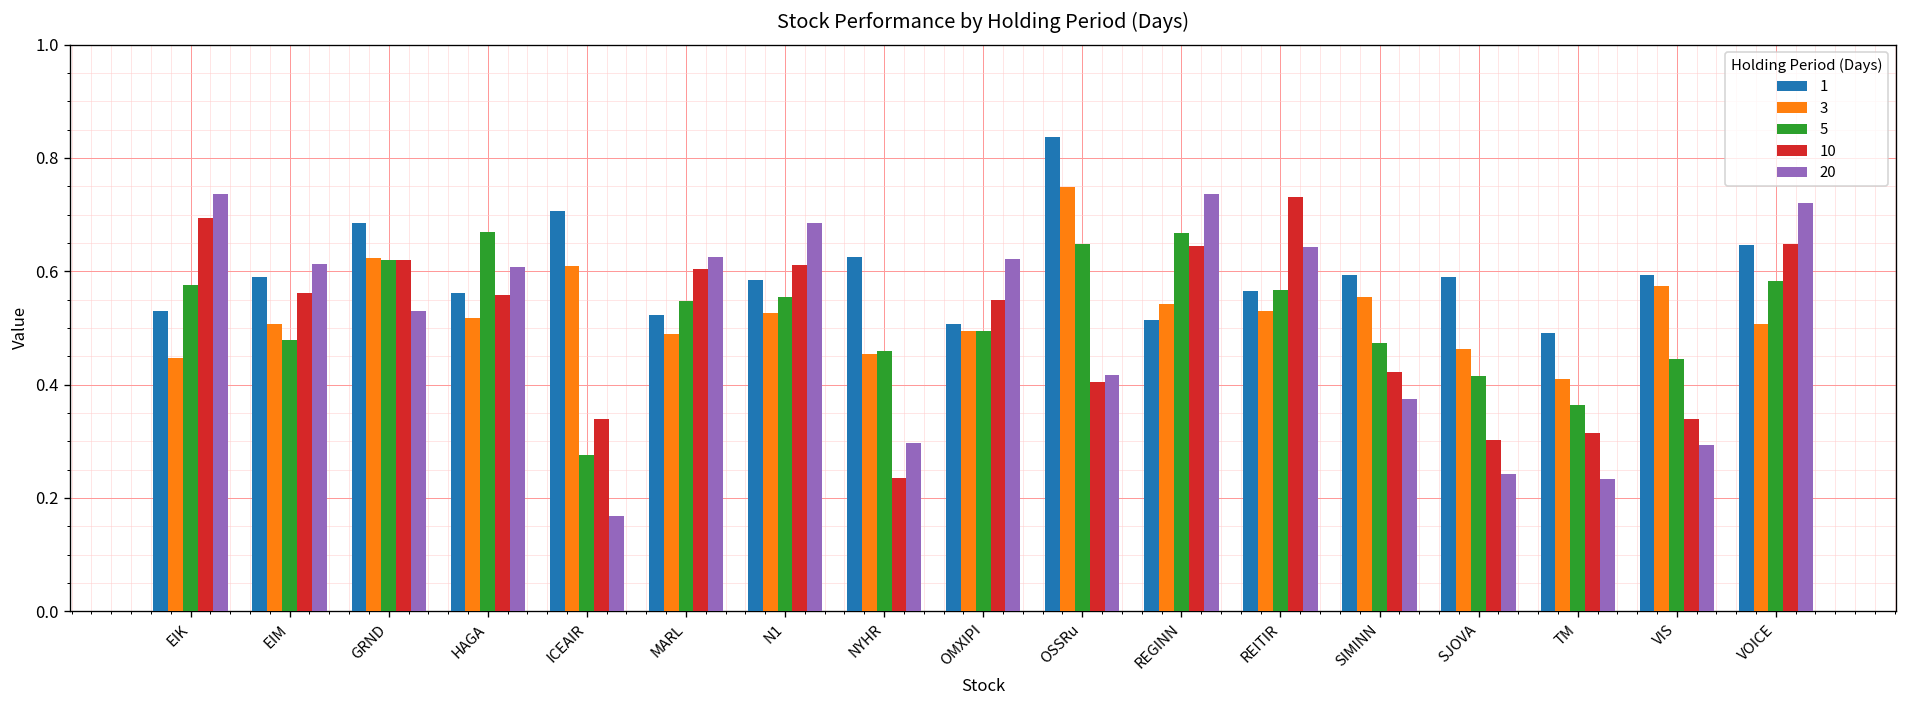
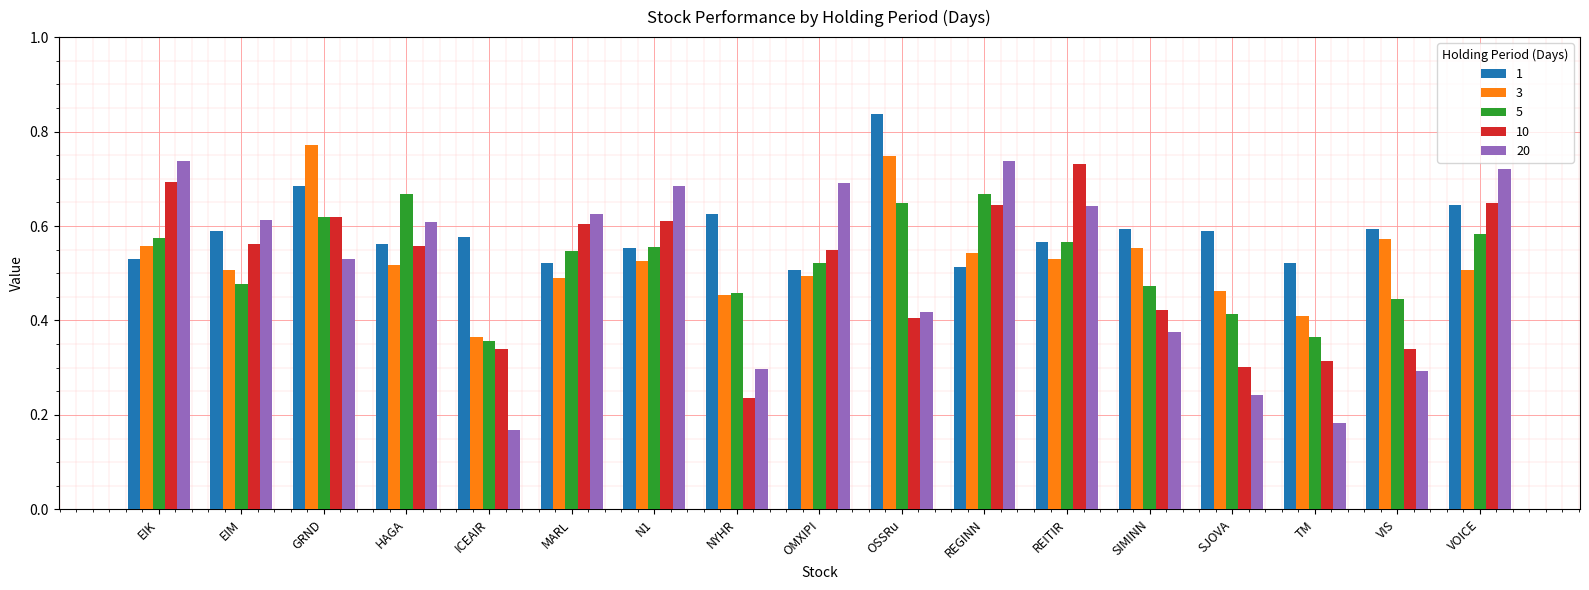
  {
    "1": {
      "EIK": 0.53,
      "EIM": 0.59,
      "GRND": 0.69,
      "HAGA": 0.56,
-     "ICEAIR": 0.71,
+     "ICEAIR": 0.58,
      "MARL": 0.52,
-     "N1": 0.58,
+     "N1": 0.55,
      "NYHR": 0.63,
      "OMXIPI": 0.51,
      "OSSRu": 0.84,
      "REGINN": 0.51,
      "REITIR": 0.57,
      "SIMINN": 0.59,
      "SJOVA": 0.59,
-     "TM": 0.49,
+     "TM": 0.52,
      "VIS": 0.59,
      "VOICE": 0.65
    },
    "3": {
-     "EIK": 0.45,
+     "EIK": 0.56,
      "EIM": 0.51,
-     "GRND": 0.62,
+     "GRND": 0.77,
      "HAGA": 0.52,
-     "ICEAIR": 0.61,
+     "ICEAIR": 0.37,
      "MARL": 0.49,
      "N1": 0.53,
      "NYHR": 0.45,
      "OMXIPI": 0.49,
      "OSSRu": 0.75,
      "REGINN": 0.54,
      "REITIR": 0.53,
      "SIMINN": 0.55,
      "SJOVA": 0.46,
      "TM": 0.41,
      "VIS": 0.57,
      "VOICE": 0.51
    },
    "5": {
      "EIK": 0.57,
      "EIM": 0.48,
      "GRND": 0.62,
      "HAGA": 0.67,
-     "ICEAIR": 0.28,
+     "ICEAIR": 0.36,
      "MARL": 0.55,
      "N1": 0.55,
      "NYHR": 0.46,
-     "OMXIPI": 0.49,
+     "OMXIPI": 0.52,
      "OSSRu": 0.65,
      "REGINN": 0.67,
      "REITIR": 0.57,
      "SIMINN": 0.47,
      "SJOVA": 0.41,
      "TM": 0.36,
      "VIS": 0.45,
      "VOICE": 0.58
    },
    "10": {
      "EIK": 0.69,
      "EIM": 0.56,
      "GRND": 0.62,
      "HAGA": 0.56,
      "ICEAIR": 0.34,
      "MARL": 0.60,
      "N1": 0.61,
      "NYHR": 0.24,
      "OMXIPI": 0.55,
      "OSSRu": 0.40,
      "REGINN": 0.64,
      "REITIR": 0.73,
      "SIMINN": 0.42,
      "SJOVA": 0.30,
      "TM": 0.31,
      "VIS": 0.34,
      "VOICE": 0.65
    },
    "20": {
      "EIK": 0.74,
      "EIM": 0.61,
      "GRND": 0.53,
      "HAGA": 0.61,
      "ICEAIR": 0.17,
      "MARL": 0.63,
      "N1": 0.69,
      "NYHR": 0.30,
-     "OMXIPI": 0.62,
+     "OMXIPI": 0.69,
      "OSSRu": 0.42,
      "REGINN": 0.74,
      "REITIR": 0.64,
      "SIMINN": 0.38,
      "SJOVA": 0.24,
-     "TM": 0.23,
+     "TM": 0.18,
      "VIS": 0.29,
      "VOICE": 0.72
    }
  }
